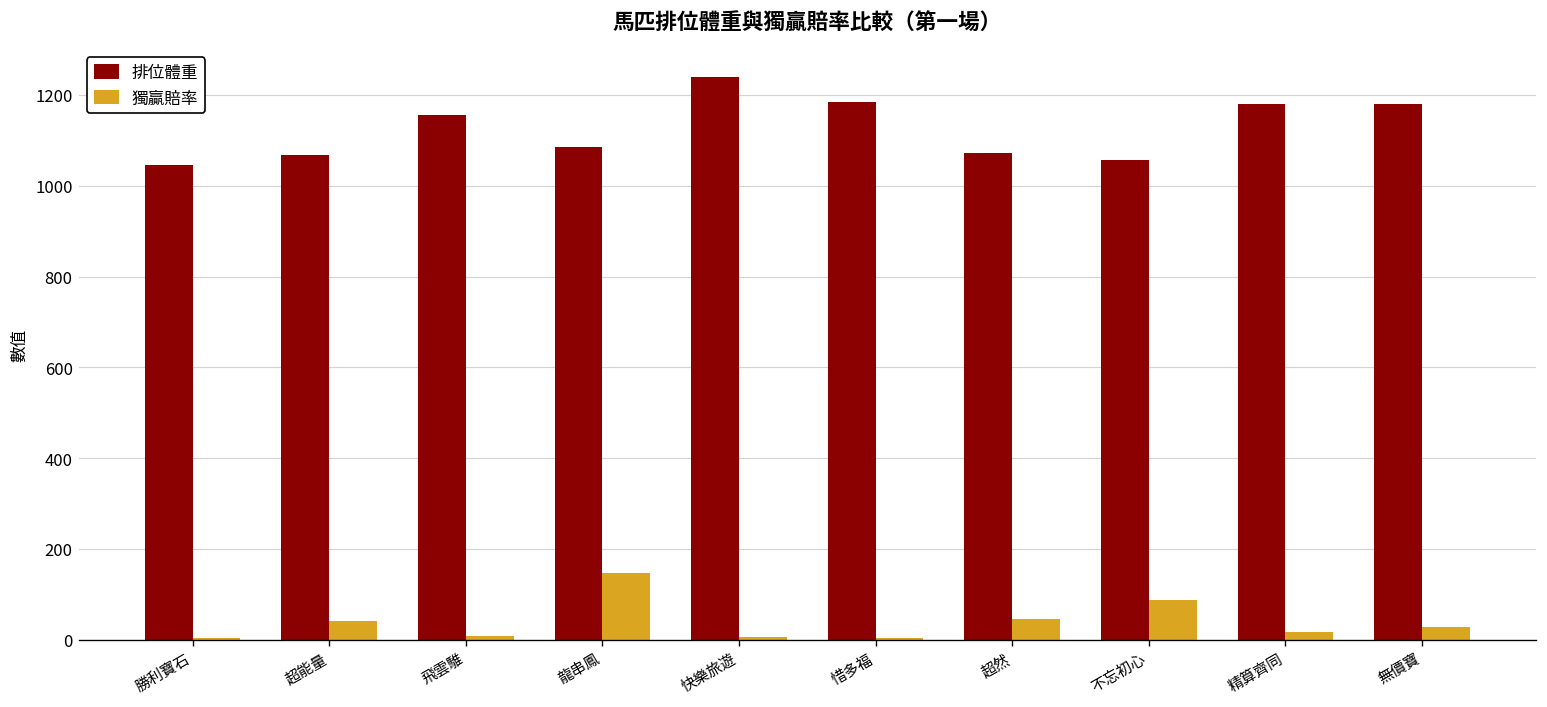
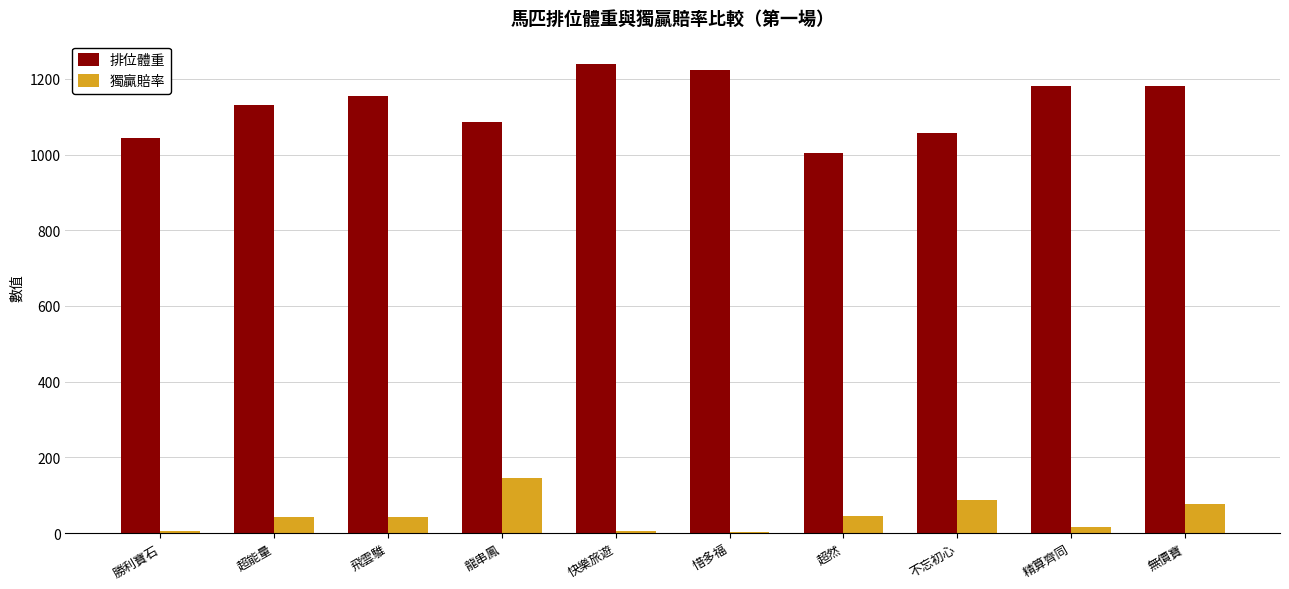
  {
    "排位體重": {
      "勝利寶石": 1050,
-     "超能量": 1070,
+     "超能量": 1130,
      "飛雲騅": 1160,
      "龍串鳳": 1090,
      "快樂旅遊": 1240,
-     "惜多福": 1190,
-     "超然": 1070,
+     "惜多福": 1220,
+     "超然": 1000,
      "不忘初心": 1060,
      "精算齊同": 1180,
      "無價寶": 1180
    },
    "獨贏賠率": {
      "超能量": 40,
-     "飛雲騅": 10,
+     "飛雲騅": 40,
      "龍串鳳": 150,
      "超然": 50,
      "不忘初心": 90,
      "精算齊同": 20,
-     "無價寶": 30
+     "無價寶": 80
    }
  }
